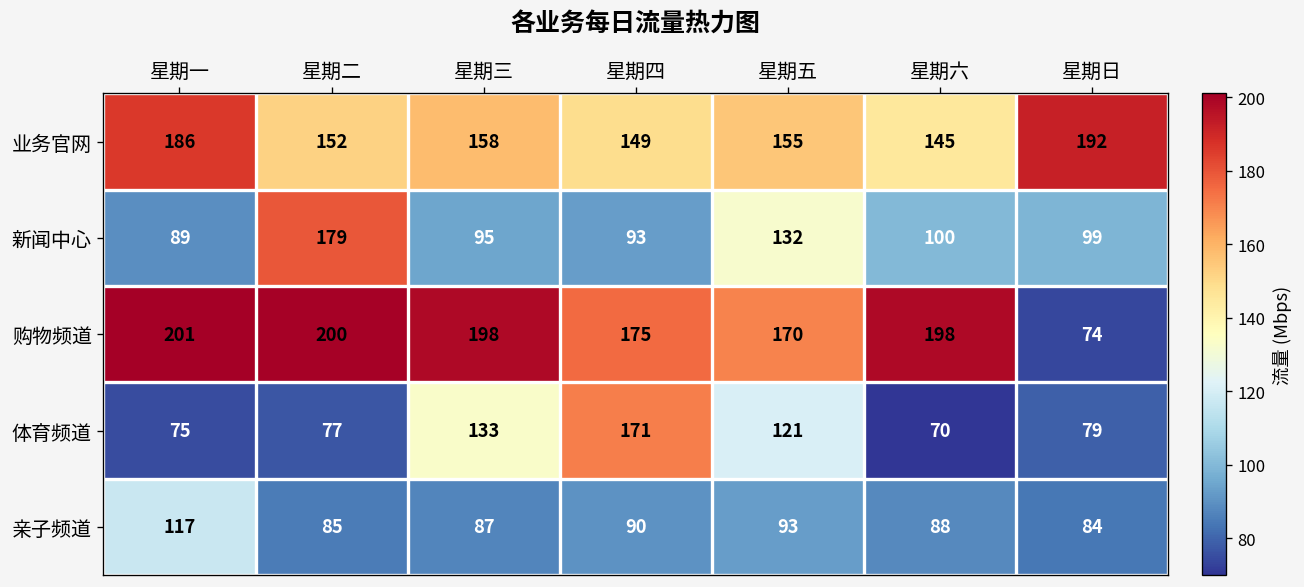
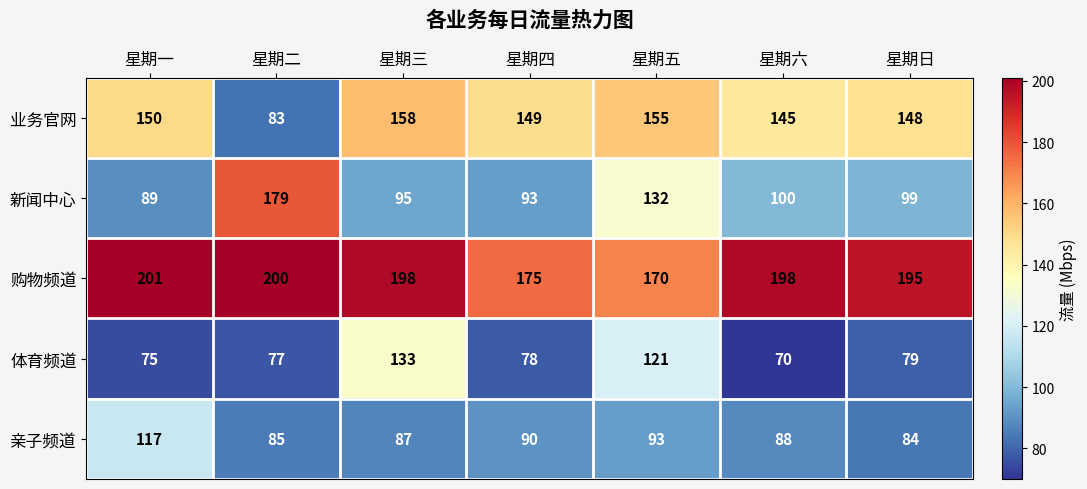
  {
    "业务官网": {
-     "星期一": 186,
-     "星期二": 152,
+     "星期一": 150,
+     "星期二": 83,
      "星期三": 158,
      "星期四": 149,
      "星期五": 155,
      "星期六": 145,
-     "星期日": 192
+     "星期日": 148
    },
    "新闻中心": {
      "星期一": 89,
      "星期二": 179,
      "星期三": 95,
      "星期四": 93,
      "星期五": 132,
      "星期六": 100,
      "星期日": 99
    },
    "购物频道": {
      "星期一": 201,
      "星期二": 200,
      "星期三": 198,
      "星期四": 175,
      "星期五": 170,
      "星期六": 198,
-     "星期日": 74
+     "星期日": 195
    },
    "体育频道": {
      "星期一": 75,
      "星期二": 77,
      "星期三": 133,
-     "星期四": 171,
+     "星期四": 78,
      "星期五": 121,
      "星期六": 70,
      "星期日": 79
    },
    "亲子频道": {
      "星期一": 117,
      "星期二": 85,
      "星期三": 87,
      "星期四": 90,
      "星期五": 93,
      "星期六": 88,
      "星期日": 84
    }
  }
